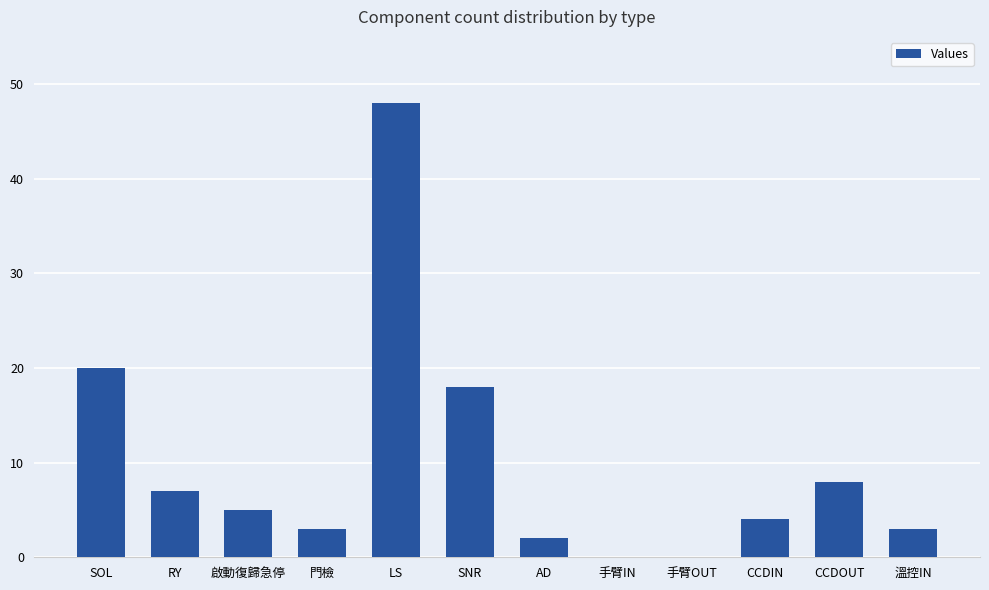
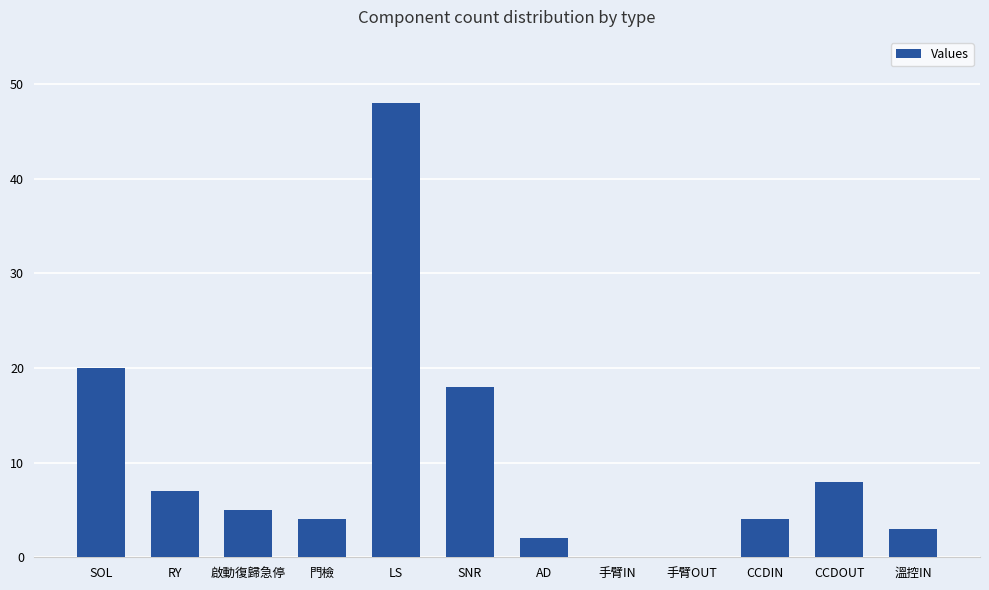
  {
    "SOL": 20,
    "RY": 7,
    "啟動復歸急停": 5,
-   "門檢": 3,
+   "門檢": 4,
    "LS": 48,
    "SNR": 18,
    "AD": 2,
    "手臂IN": 0,
    "手臂OUT": 0,
    "CCDIN": 4,
    "CCDOUT": 8,
    "溫控IN": 3
  }
